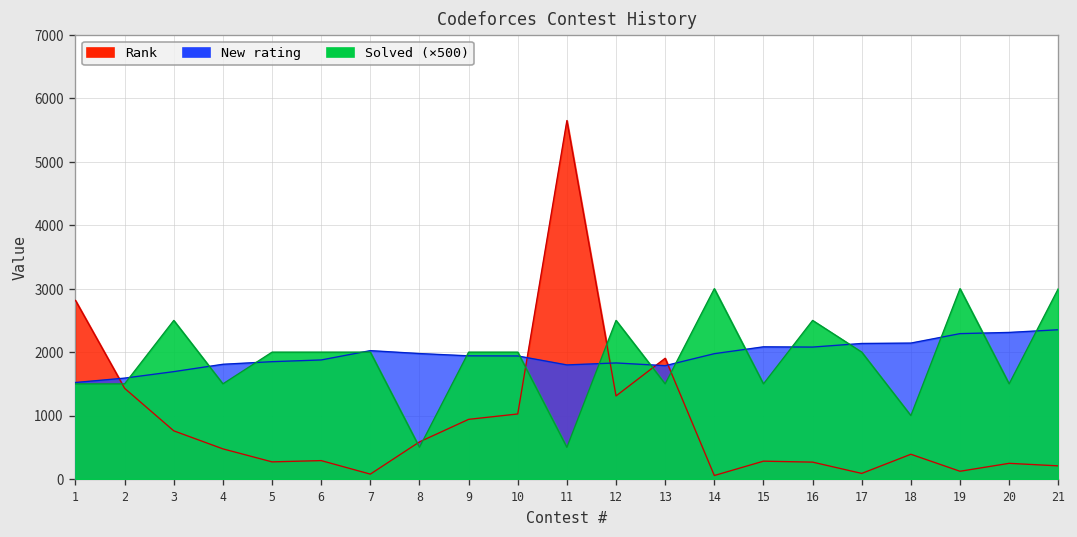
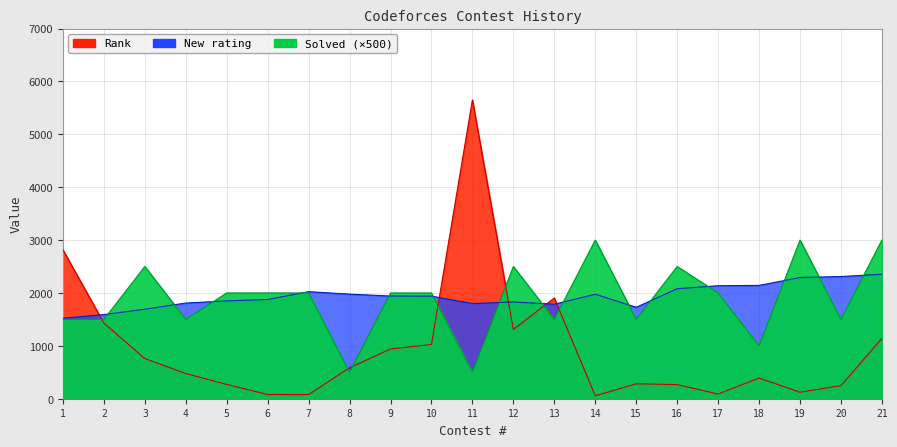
  {
    "Rank": {
      "1": 2800,
      "2": 1400,
      "3": 800,
      "4": 500,
      "5": 300,
-     "6": 300,
+     "6": 100,
      "7": 100,
      "8": 600,
      "9": 900,
      "10": 1000,
      "11": 5700,
      "12": 1300,
      "13": 1900,
      "14": 100,
      "15": 300,
      "16": 300,
      "17": 100,
      "18": 400,
      "19": 100,
      "20": 200,
-     "21": 200
+     "21": 1100
    },
    "New rating": {
      "2": 1600,
      "3": 1700,
      "4": 1800,
      "5": 1900,
      "6": 1900,
      "8": 2000,
      "9": 1900,
      "10": 1900,
      "11": 1800,
      "12": 1800,
      "13": 1800,
      "14": 2000,
-     "15": 2100,
+     "15": 1700,
      "16": 2100,
      "17": 2100,
      "18": 2100,
      "19": 2300,
      "20": 2300,
      "21": 2400
    },
    "Solved (×500)": {
      "2": 1500,
      "3": 2500,
      "4": 1500,
      "5": 2000,
      "6": 2000,
      "8": 500,
      "9": 2000,
      "10": 2000,
      "11": 500,
      "12": 2500,
      "13": 1500,
      "14": 3000,
      "15": 1500,
      "16": 2500,
      "17": 2000,
      "18": 1000,
      "19": 3000,
      "20": 1500,
      "21": 3000
    }
  }
